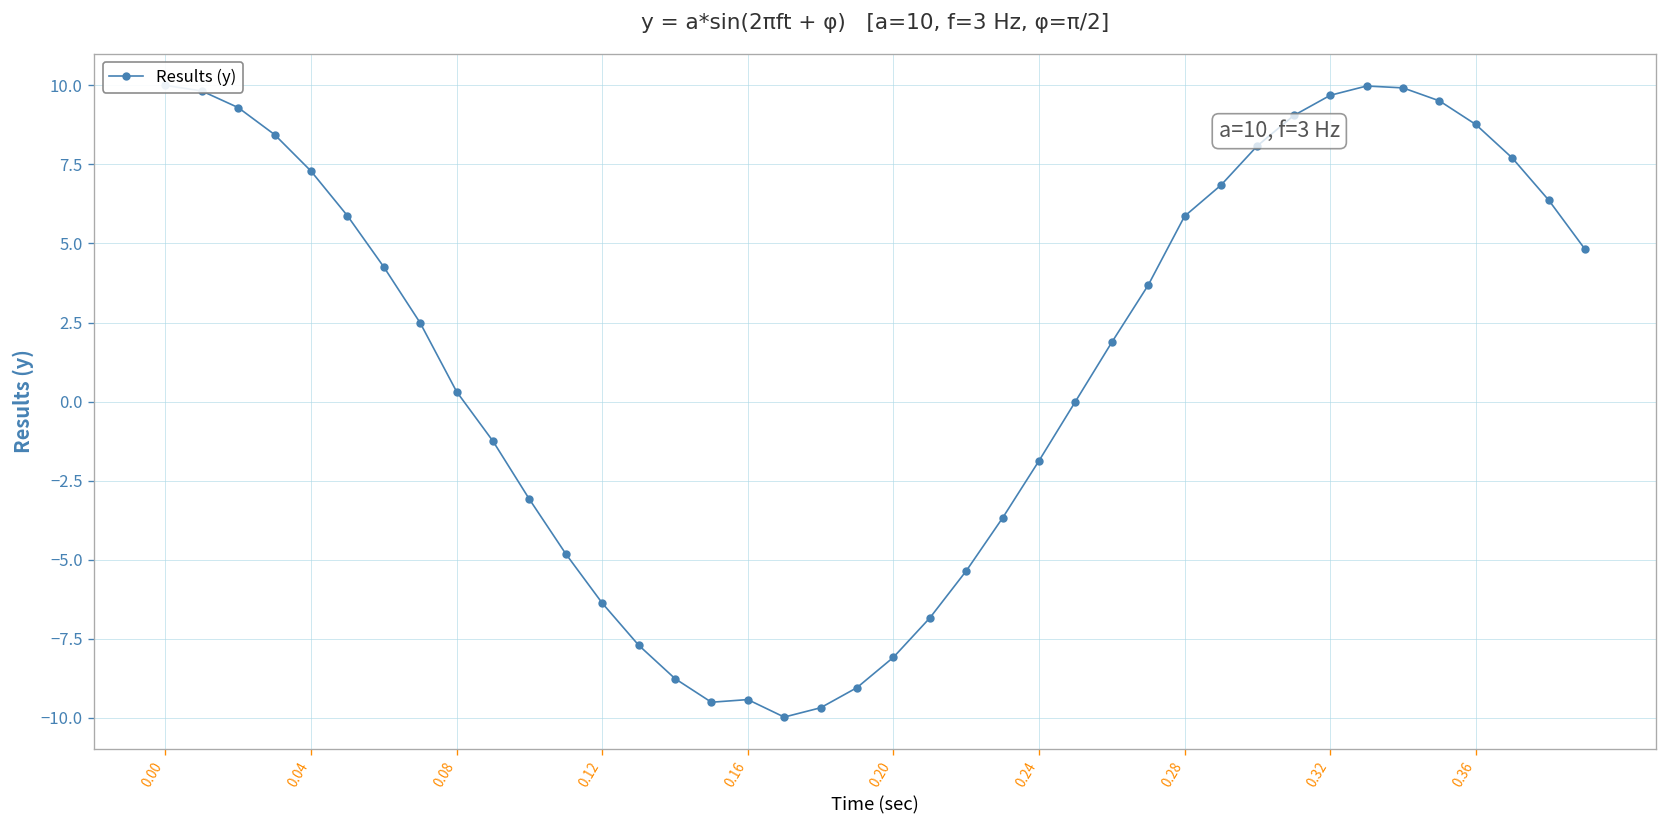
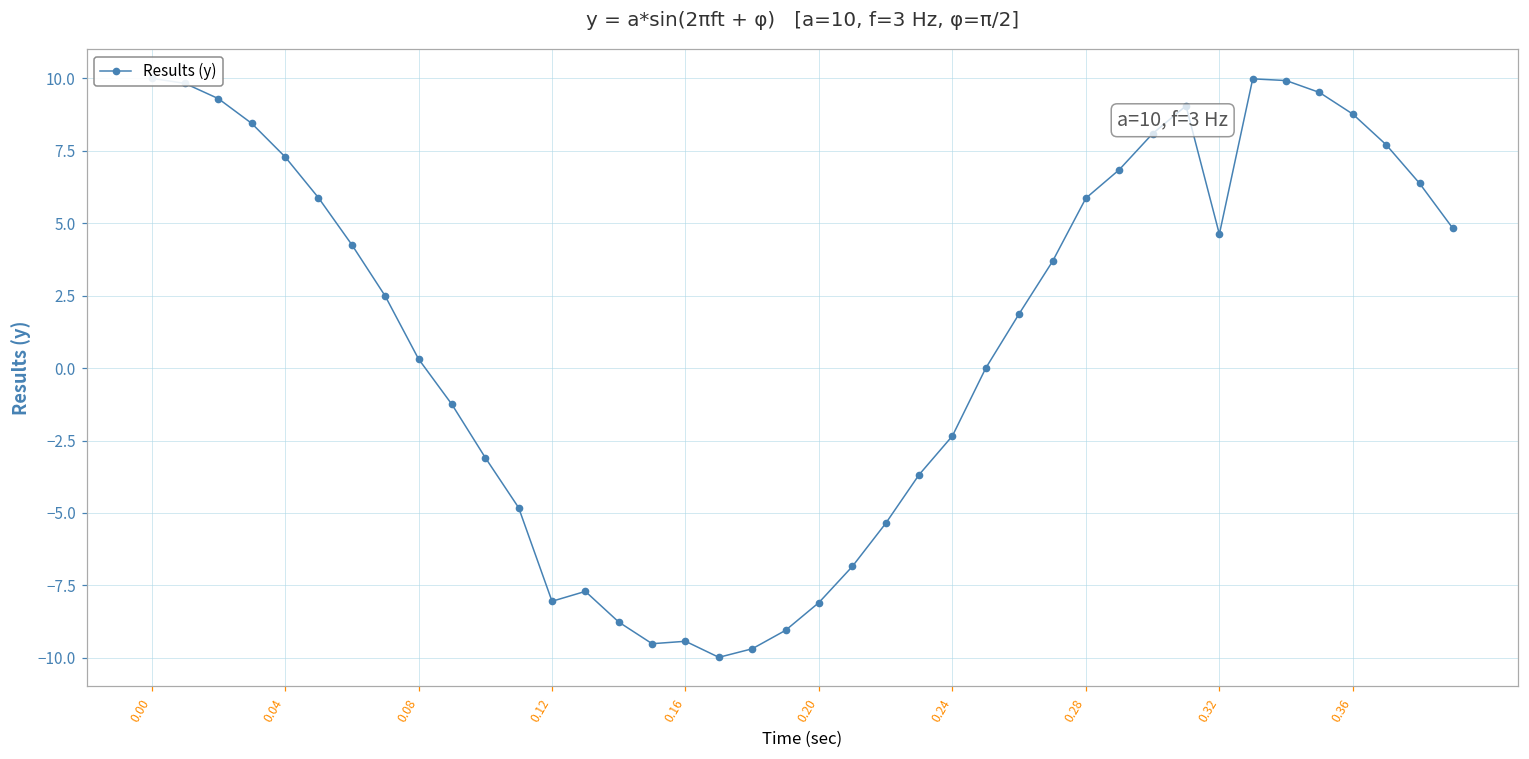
  {
    "0.04": 7.3,
    "0.08": 0.3,
-   "0.12": -6.4,
+   "0.12": -8.0,
    "0.16": -9.4,
    "0.20": -8.1,
-   "0.24": -1.9,
+   "0.24": -2.3,
    "0.28": 5.9,
-   "0.32": 9.7,
+   "0.32": 4.6,
    "0.36": 8.8
  }
